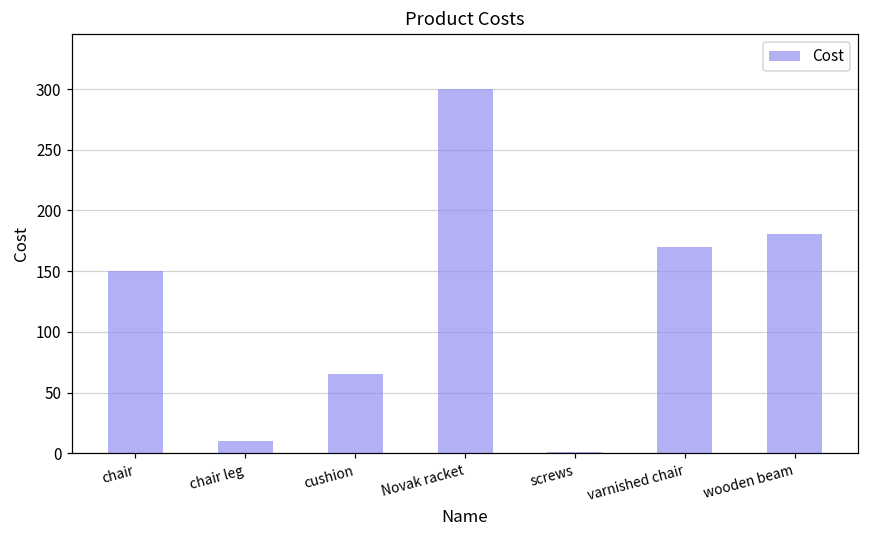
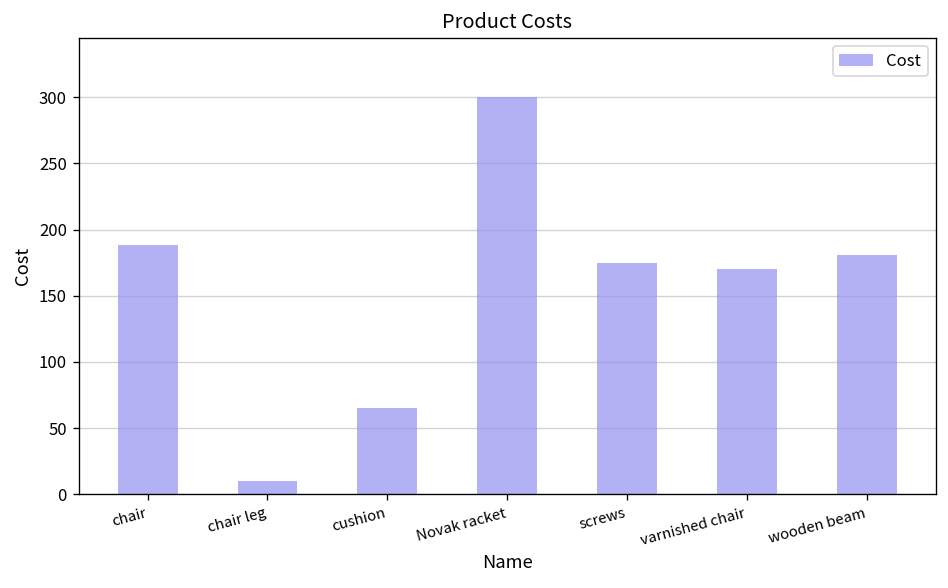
  {
-   "chair": 150,
+   "chair": 188,
    "chair leg": 10,
    "cushion": 65,
    "Novak racket": 300,
-   "screws": 1,
+   "screws": 175,
    "varnished chair": 170,
    "wooden beam": 181
  }
